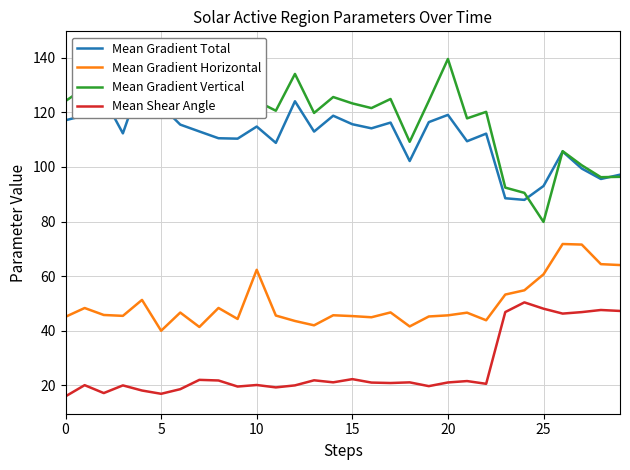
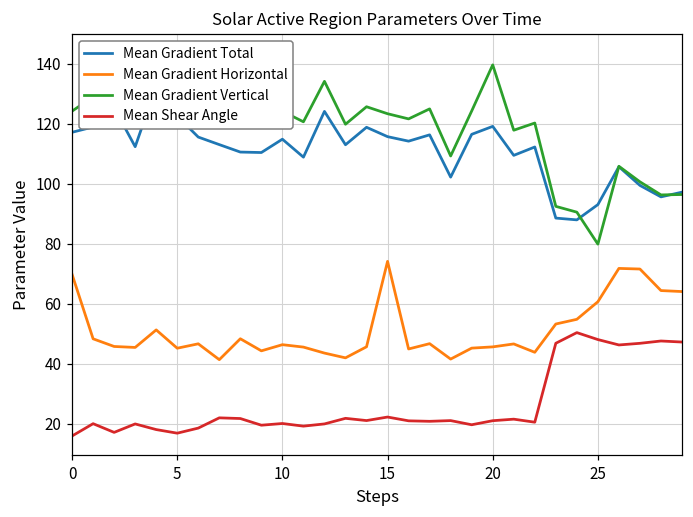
  {
    "Mean Gradient Total": {
      "0": 117,
      "10": 115,
      "15": 116,
      "20": 119,
      "25": 93
    },
    "Mean Gradient Horizontal": {
-     "0": 45,
-     "5": 40,
-     "10": 62,
-     "15": 45,
+     "0": 70,
+     "5": 45,
+     "10": 46,
+     "15": 74,
      "20": 46,
      "25": 61
    },
    "Mean Gradient Vertical": {
      "0": 124,
      "15": 123,
      "20": 140,
      "25": 80
    },
    "Mean Shear Angle": {
      "0": 16,
      "5": 17,
      "10": 20,
      "15": 22,
      "20": 21,
      "25": 48
    }
  }
